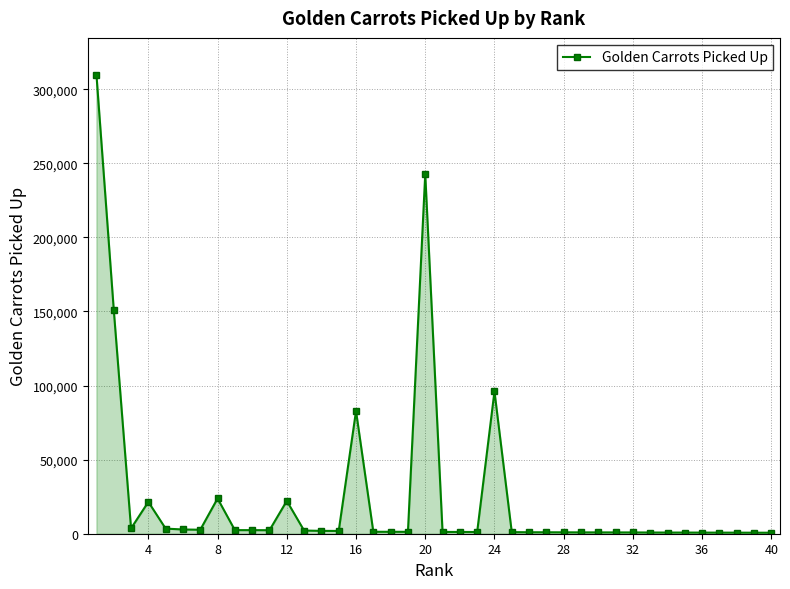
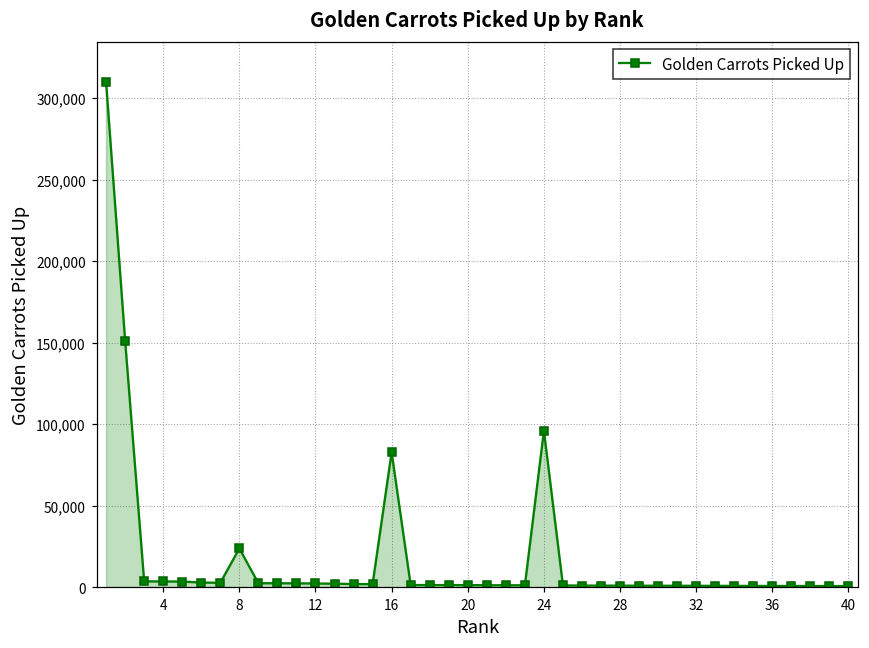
  {
-   "4": "21,000",
+   "4": "4,000",
    "8": "24,000",
-   "12": "22,000",
+   "12": "2,000",
    "16": "83,000",
-   "20": "243,000",
+   "20": "1,000",
    "24": "96,000",
    "28": "1,000",
    "32": "1,000",
    "36": "1,000",
    "40": "1,000"
  }
